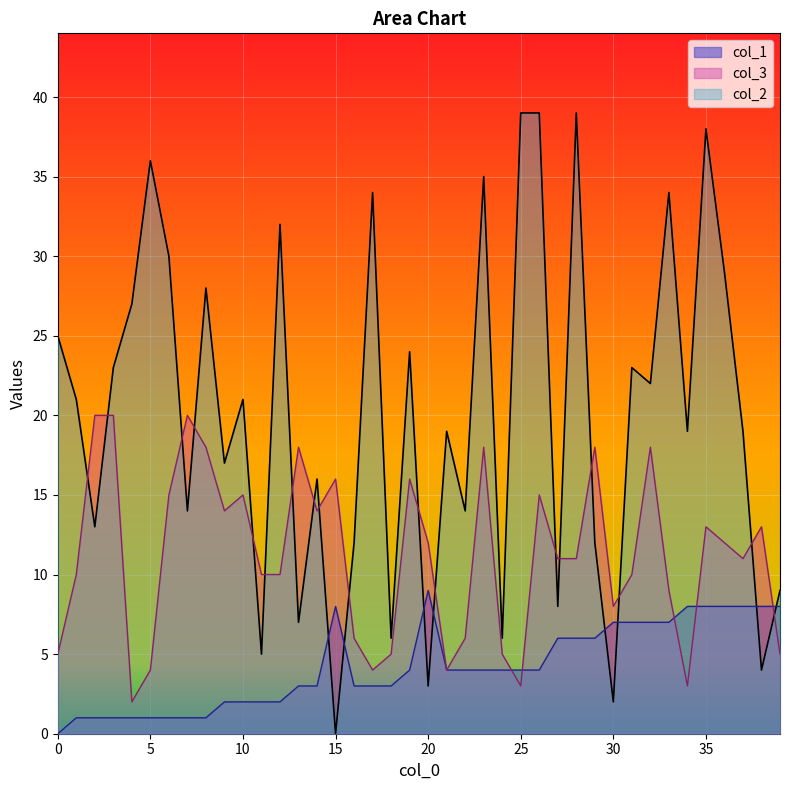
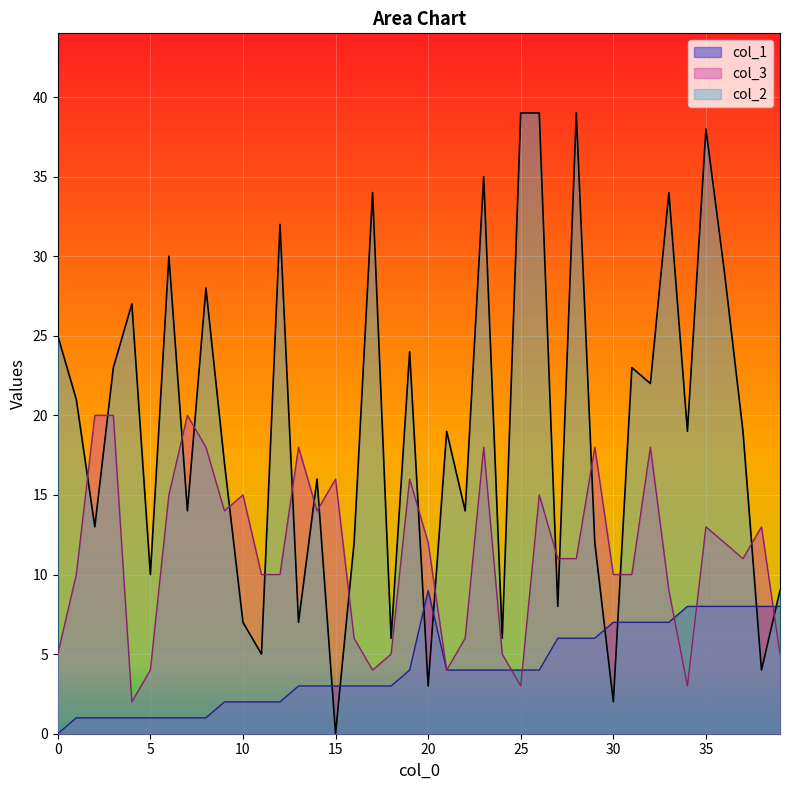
  {
    "col_1": {
      "0": 0,
      "5": 1,
      "10": 2,
-     "15": 8,
+     "15": 3,
      "20": 9,
      "25": 4,
      "30": 7,
      "35": 8
    },
    "col_3": {
      "0": 5,
      "5": 4,
      "10": 15,
      "15": 16,
      "20": 12,
      "25": 3,
-     "30": 8,
+     "30": 10,
      "35": 13
    },
    "col_2": {
      "0": 25,
-     "5": 36,
-     "10": 21,
+     "5": 10,
+     "10": 7,
      "15": 0,
      "20": 3,
      "25": 39,
      "30": 2,
      "35": 38
    }
  }
